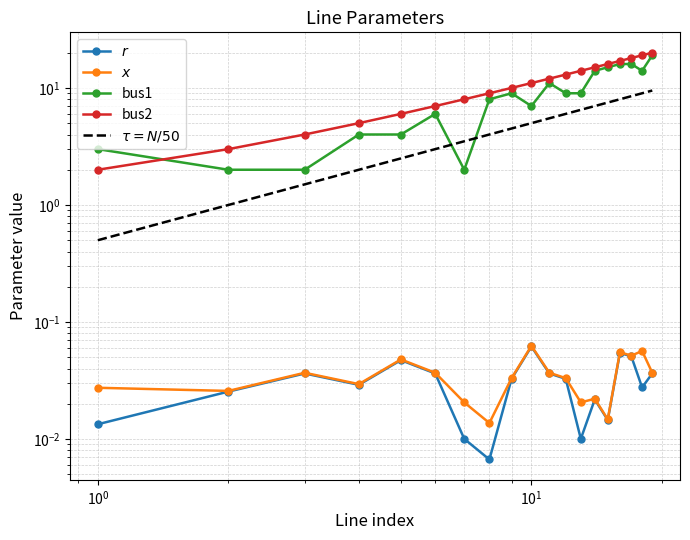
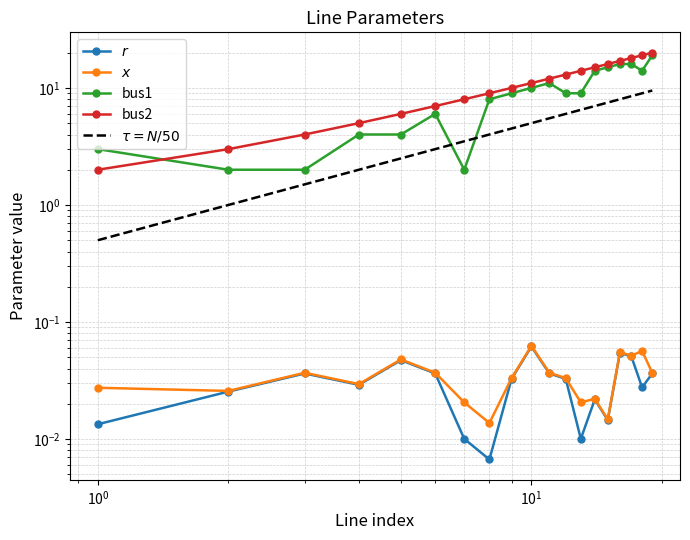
  {
    "bus1": {
-     "10^1": 7
+     "10^1": 10
    },
    "bus2": {
      "10^0": 2,
      "10^1": 11
    }
  }
